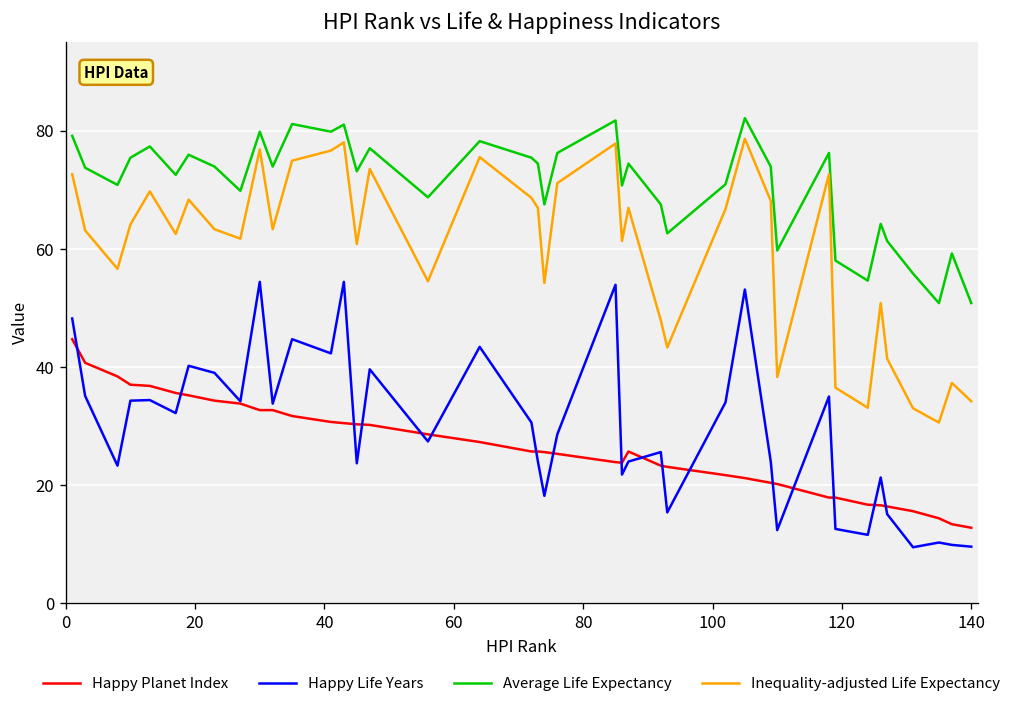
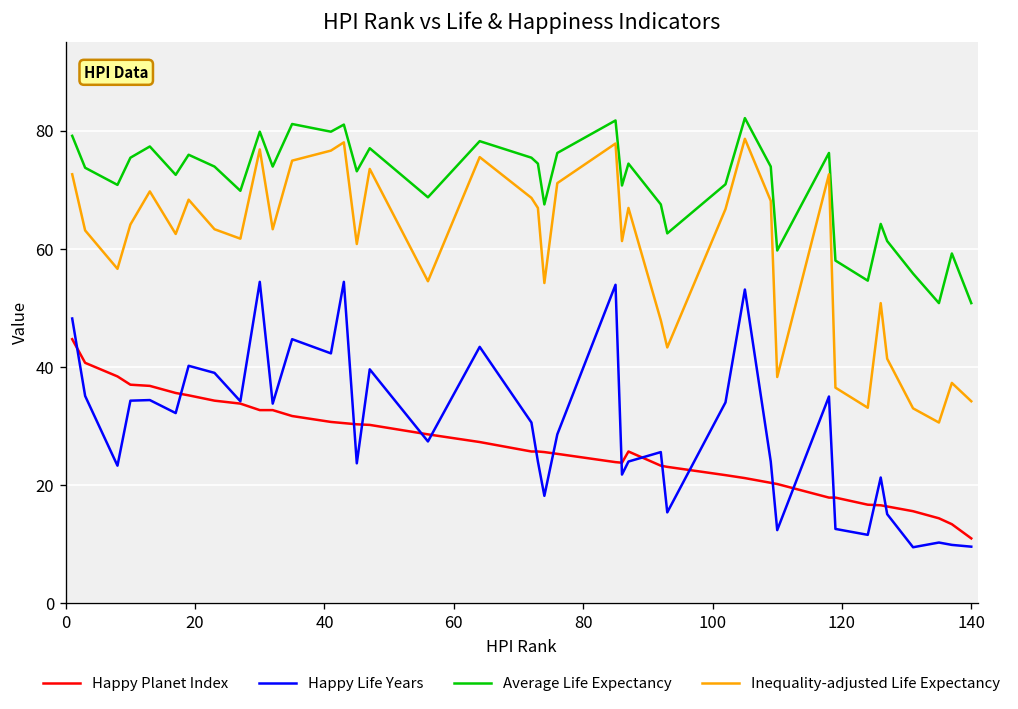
  {
    "Happy Planet Index": {
-     "140": 13
+     "140": 11
    },
    "Happy Life Years": {
      "140": 10
    },
    "Average Life Expectancy": {
      "140": 51
    },
    "Inequality-adjusted Life Expectancy": {
      "140": 34
    }
  }
